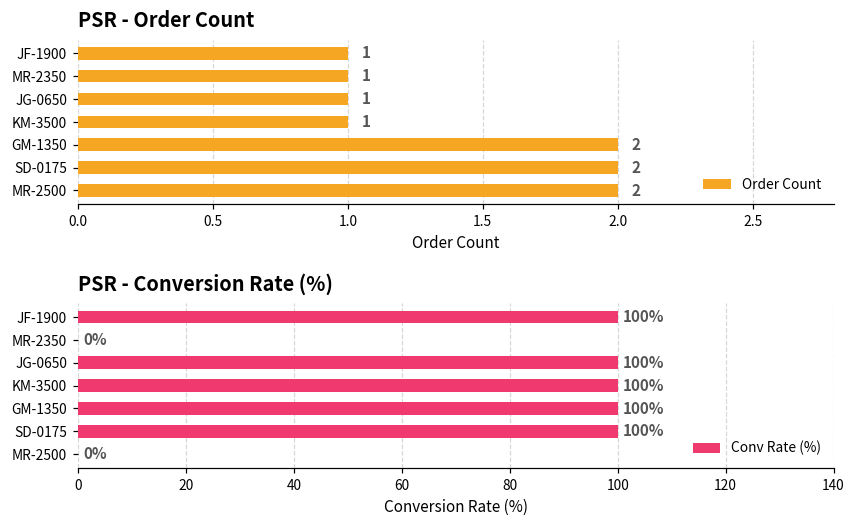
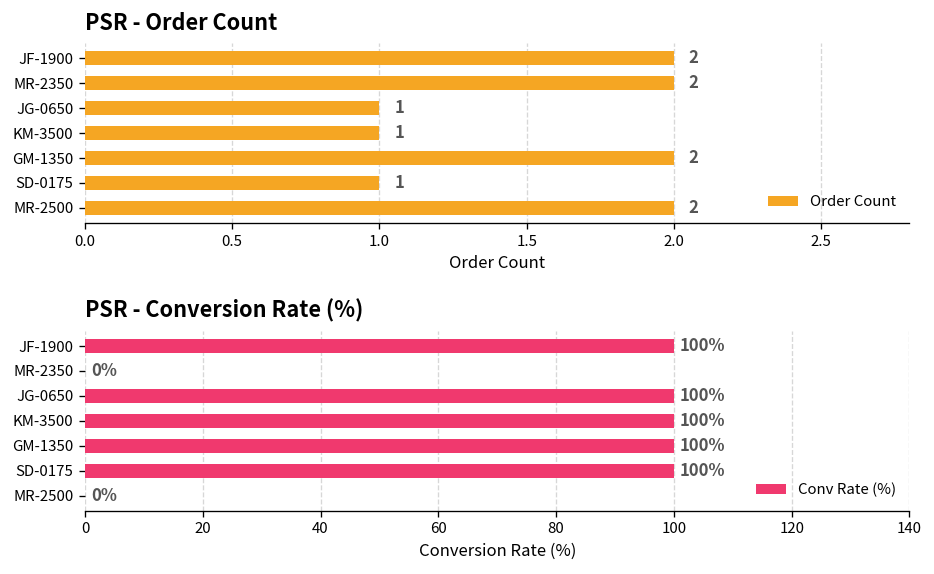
  {
    "PSR - Order Count": {
-     "JF-1900": "1",
-     "MR-2350": "1",
+     "JF-1900": "2",
+     "MR-2350": "2",
      "JG-0650": "1",
      "KM-3500": "1",
      "GM-1350": "2",
-     "SD-0175": "2",
+     "SD-0175": "1",
      "MR-2500": "2"
    },
    "PSR - Conversion Rate (%)": {
      "JF-1900": "100%",
      "MR-2350": "0%",
      "JG-0650": "100%",
      "KM-3500": "100%",
      "GM-1350": "100%",
      "SD-0175": "100%",
      "MR-2500": "0%"
    }
  }
